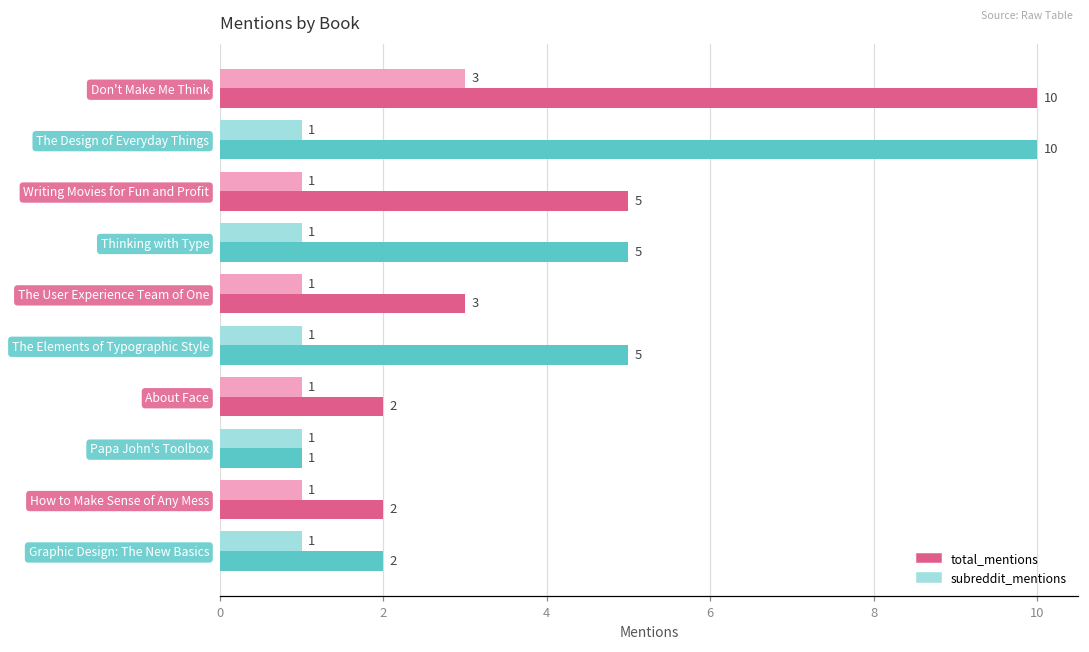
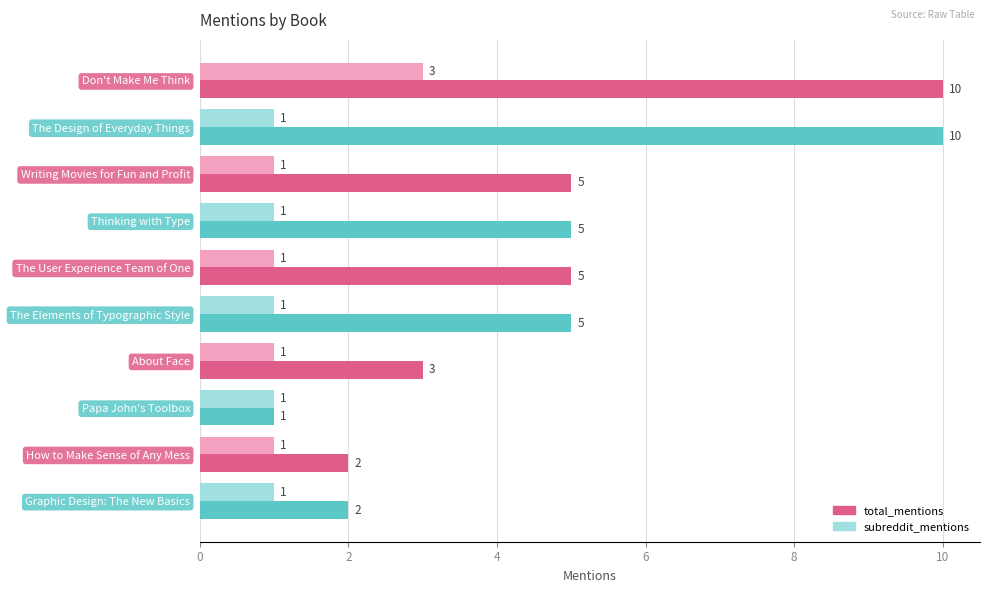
  {
    "total_mentions": {
      "Don't Make Me Think": 10,
      "The Design of Everyday Things": 10,
      "Writing Movies for Fun and Profit": 5,
      "Thinking with Type": 5,
-     "The User Experience Team of One": 3,
+     "The User Experience Team of One": 5,
      "The Elements of Typographic Style": 5,
-     "About Face": 2,
+     "About Face": 3,
      "Papa John's Toolbox": 1,
      "How to Make Sense of Any Mess": 2,
      "Graphic Design: The New Basics": 2
    }
  }
